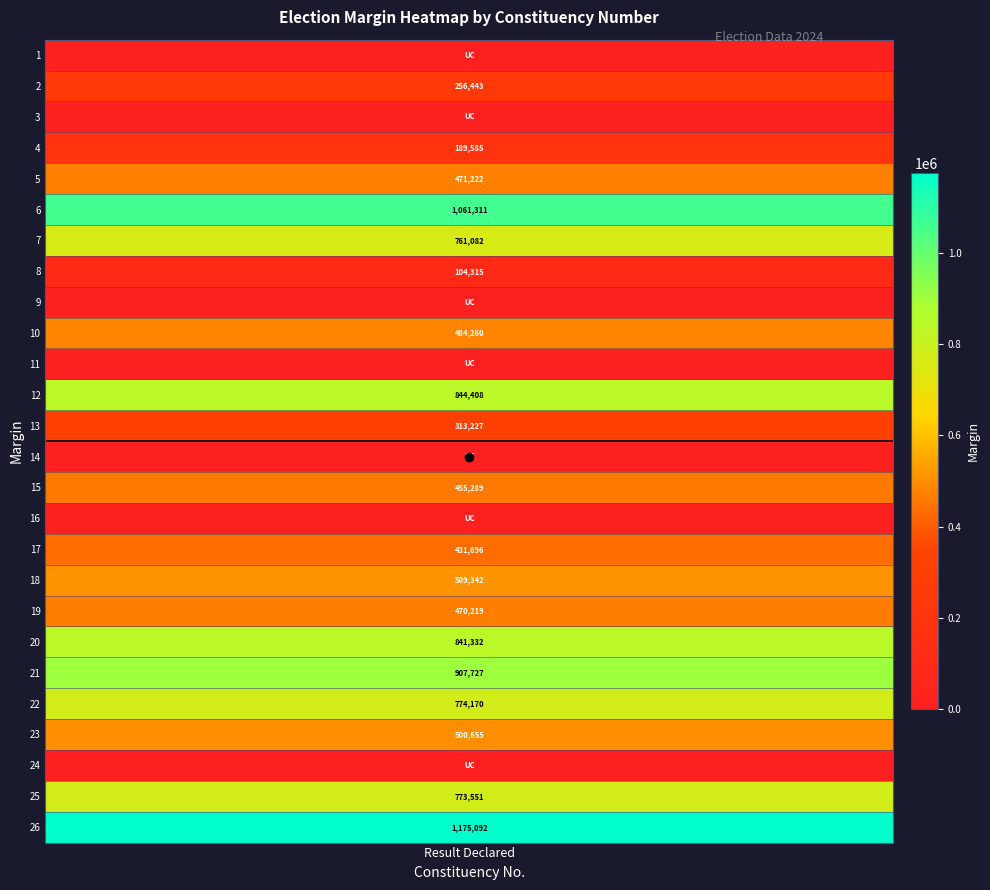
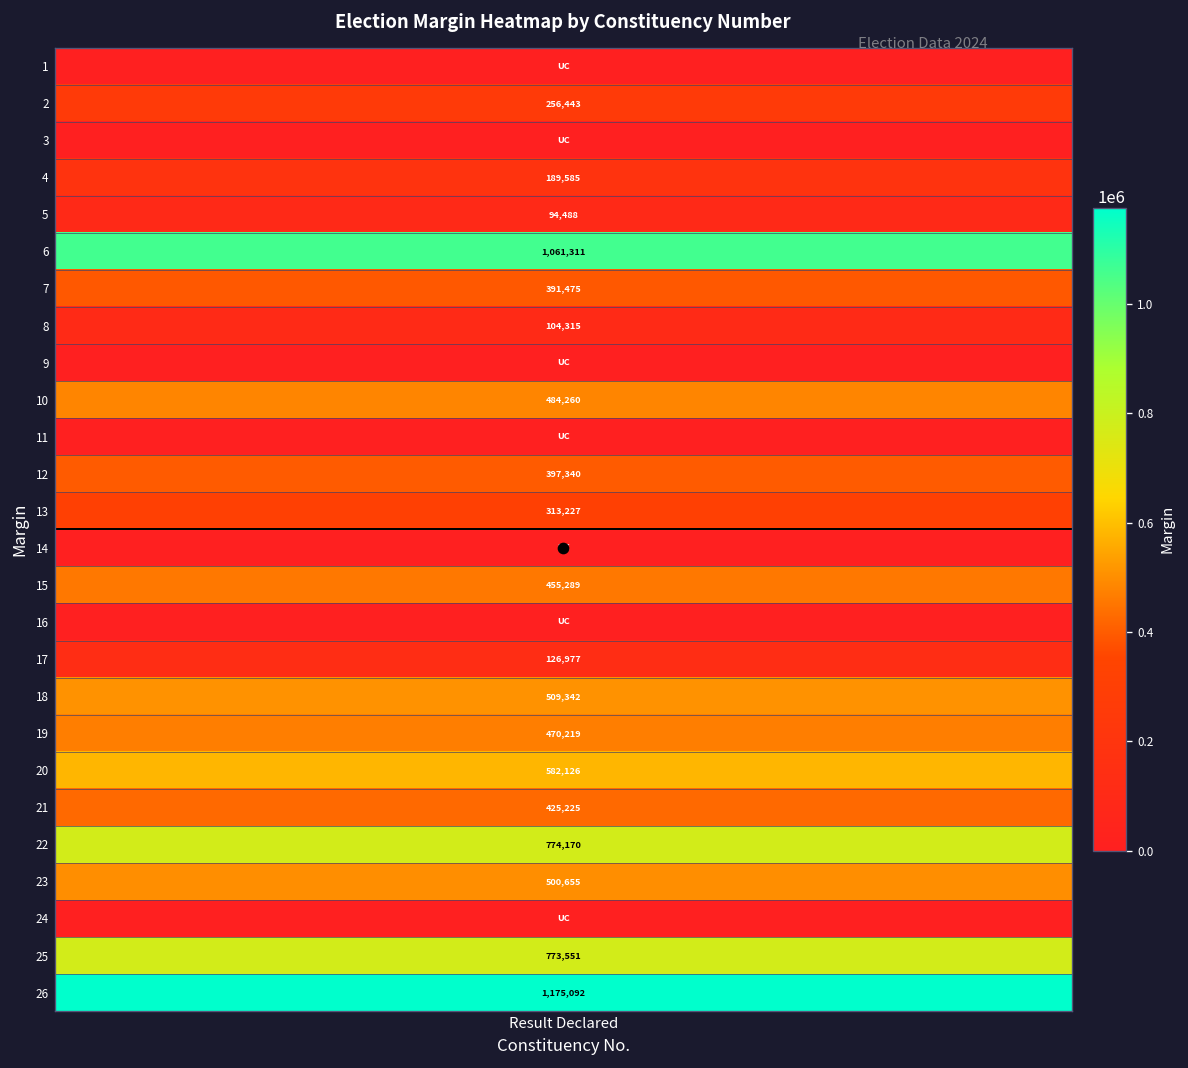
  {
    "2": {
      "Result Declared": "256,443"
    },
    "4": {
      "Result Declared": "189,585"
    },
    "5": {
-     "Result Declared": "471,222"
+     "Result Declared": "94,488"
    },
    "6": {
      "Result Declared": "1,061,311"
    },
    "7": {
-     "Result Declared": "761,082"
+     "Result Declared": "391,475"
    },
    "8": {
      "Result Declared": "104,315"
    },
    "10": {
      "Result Declared": "484,260"
    },
    "12": {
-     "Result Declared": "844,408"
+     "Result Declared": "397,340"
    },
    "13": {
      "Result Declared": "313,227"
    },
    "15": {
      "Result Declared": "455,289"
    },
    "17": {
-     "Result Declared": "431,696"
+     "Result Declared": "126,977"
    },
    "18": {
      "Result Declared": "509,342"
    },
    "19": {
      "Result Declared": "470,219"
    },
    "20": {
-     "Result Declared": "841,332"
+     "Result Declared": "582,126"
    },
    "21": {
-     "Result Declared": "907,727"
+     "Result Declared": "425,225"
    },
    "22": {
      "Result Declared": "774,170"
    },
    "23": {
      "Result Declared": "500,655"
    },
    "25": {
      "Result Declared": "773,551"
    },
    "26": {
      "Result Declared": "1,175,092"
    }
  }
